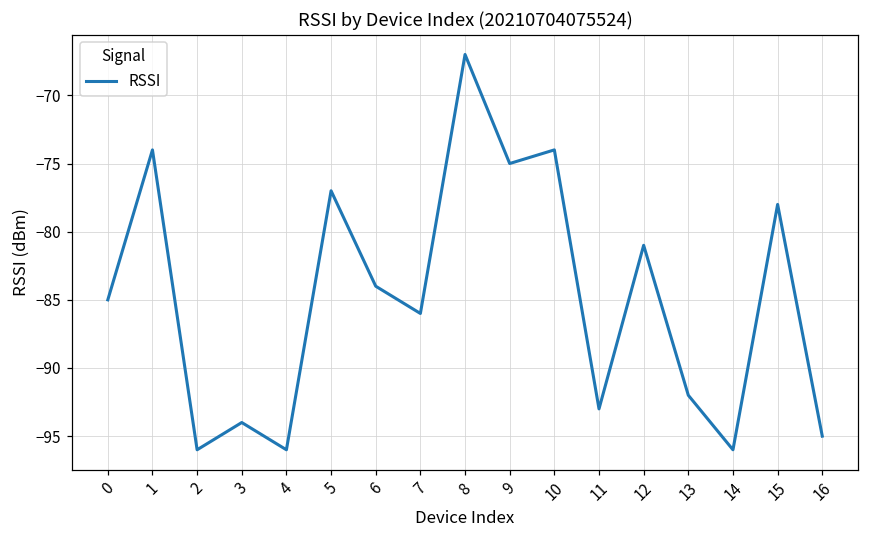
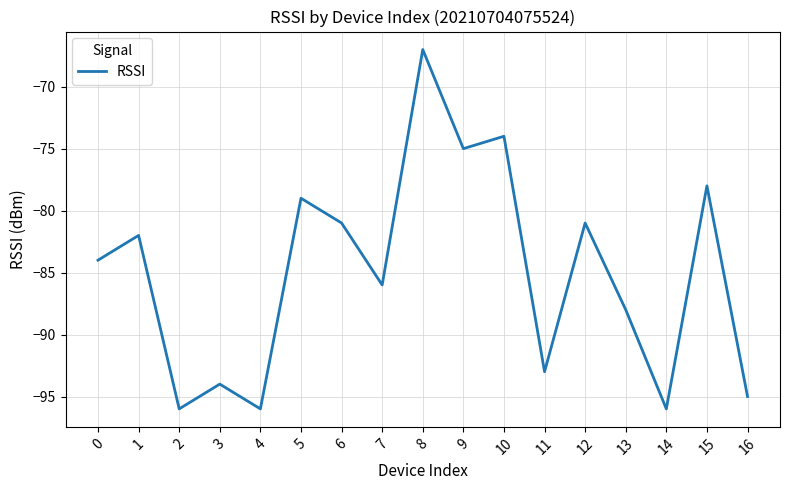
  {
-   "0": -85,
-   "1": -74,
+   "0": -84,
+   "1": -82,
    "2": -96,
    "3": -94,
    "4": -96,
-   "5": -77,
-   "6": -84,
+   "5": -79,
+   "6": -81,
    "7": -86,
    "8": -67,
    "9": -75,
    "10": -74,
    "11": -93,
    "12": -81,
-   "13": -92,
+   "13": -88,
    "14": -96,
    "15": -78,
    "16": -95
  }
